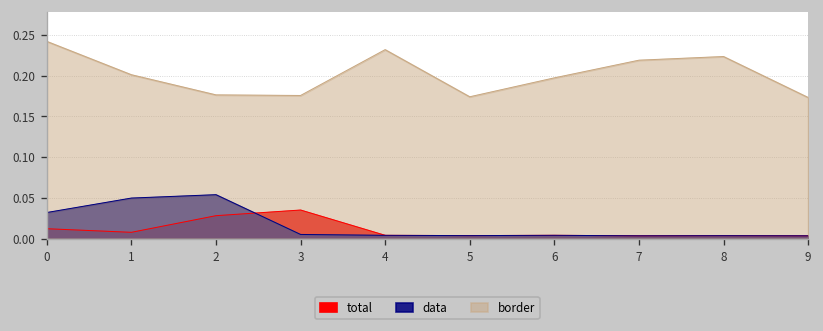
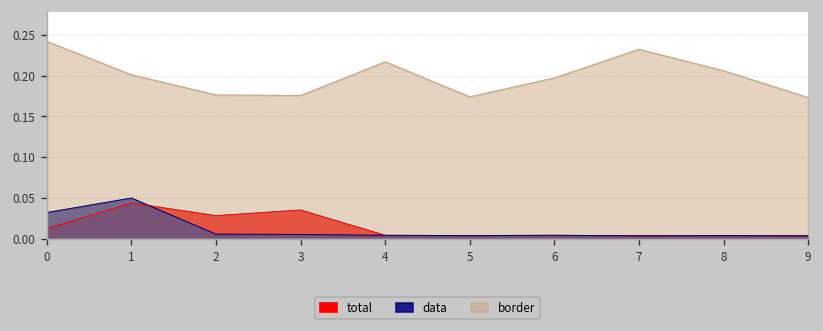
  {
    "total": {
      "0": 0.01,
-     "1": 0.01,
+     "1": 0.04,
      "2": 0.03,
      "3": 0.04
    },
    "data": {
      "0": 0.03,
      "1": 0.05,
-     "2": 0.05,
+     "2": 0.01,
      "3": 0.01
    },
    "border": {
      "0": 0.24,
      "1": 0.20,
      "2": 0.18,
      "3": 0.18,
-     "4": 0.23,
+     "4": 0.22,
      "5": 0.17,
      "6": 0.20,
-     "7": 0.22,
-     "8": 0.22,
+     "7": 0.23,
+     "8": 0.21,
      "9": 0.17
    }
  }
